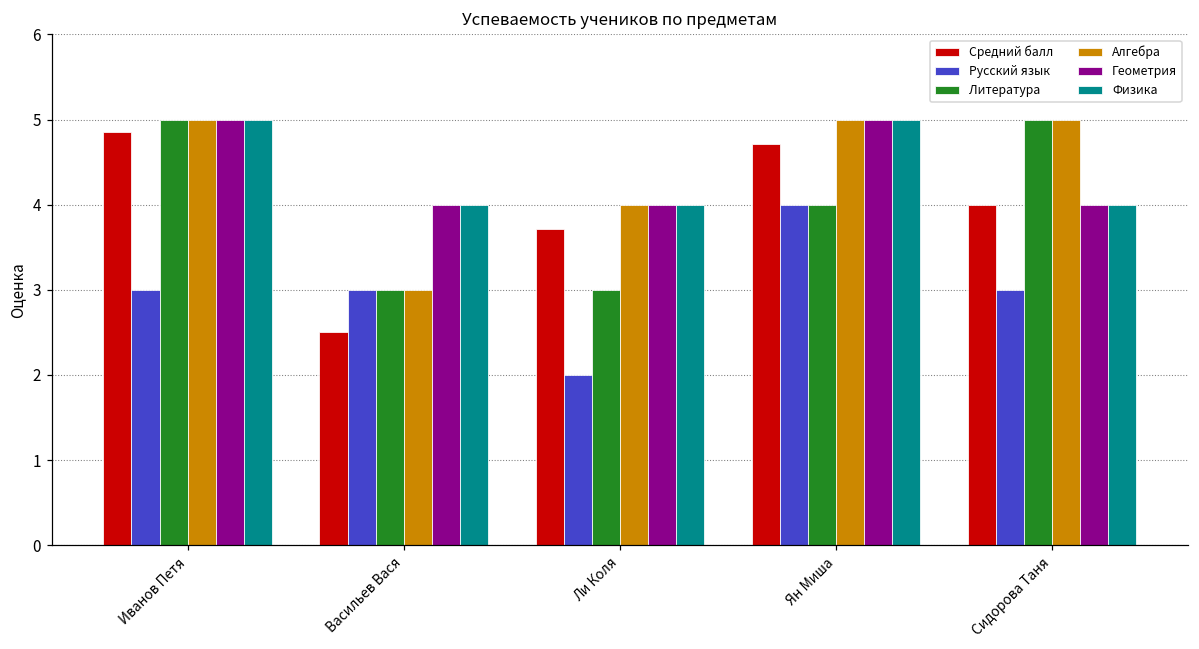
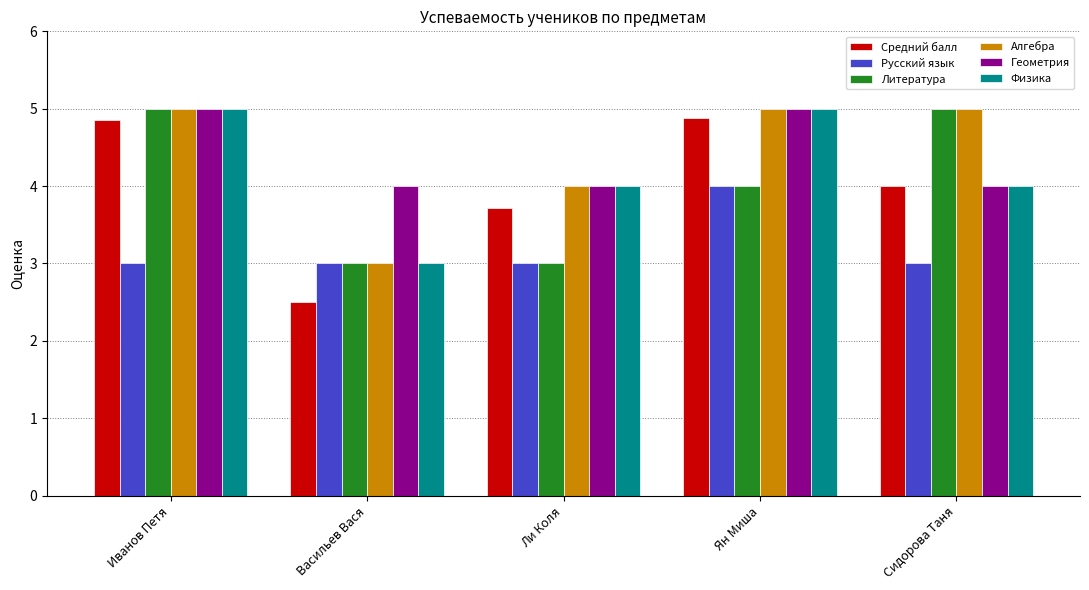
  {
    "Средний балл": {
      "Иванов Петя": 4.9,
      "Васильев Вася": 2.5,
      "Ли Коля": 3.7,
-     "Ян Миша": 4.7,
+     "Ян Миша": 4.9,
      "Сидорова Таня": 4.0
    },
    "Русский язык": {
      "Иванов Петя": 3,
      "Васильев Вася": 3,
-     "Ли Коля": 2,
+     "Ли Коля": 3,
      "Ян Миша": 4,
      "Сидорова Таня": 3
    },
    "Литература": {
      "Иванов Петя": 5.0,
      "Васильев Вася": 3.0,
      "Ли Коля": 3.0,
      "Ян Миша": 4.0,
      "Сидорова Таня": 5.0
    },
    "Алгебра": {
      "Иванов Петя": 5.0,
      "Васильев Вася": 3.0,
      "Ли Коля": 4.0,
      "Ян Миша": 5.0,
      "Сидорова Таня": 5.0
    },
    "Геометрия": {
      "Иванов Петя": 5.0,
      "Васильев Вася": 4.0,
      "Ли Коля": 4.0,
      "Ян Миша": 5.0,
      "Сидорова Таня": 4.0
    },
    "Физика": {
      "Иванов Петя": 5,
-     "Васильев Вася": 4,
+     "Васильев Вася": 3,
      "Ли Коля": 4,
      "Ян Миша": 5,
      "Сидорова Таня": 4
    }
  }
